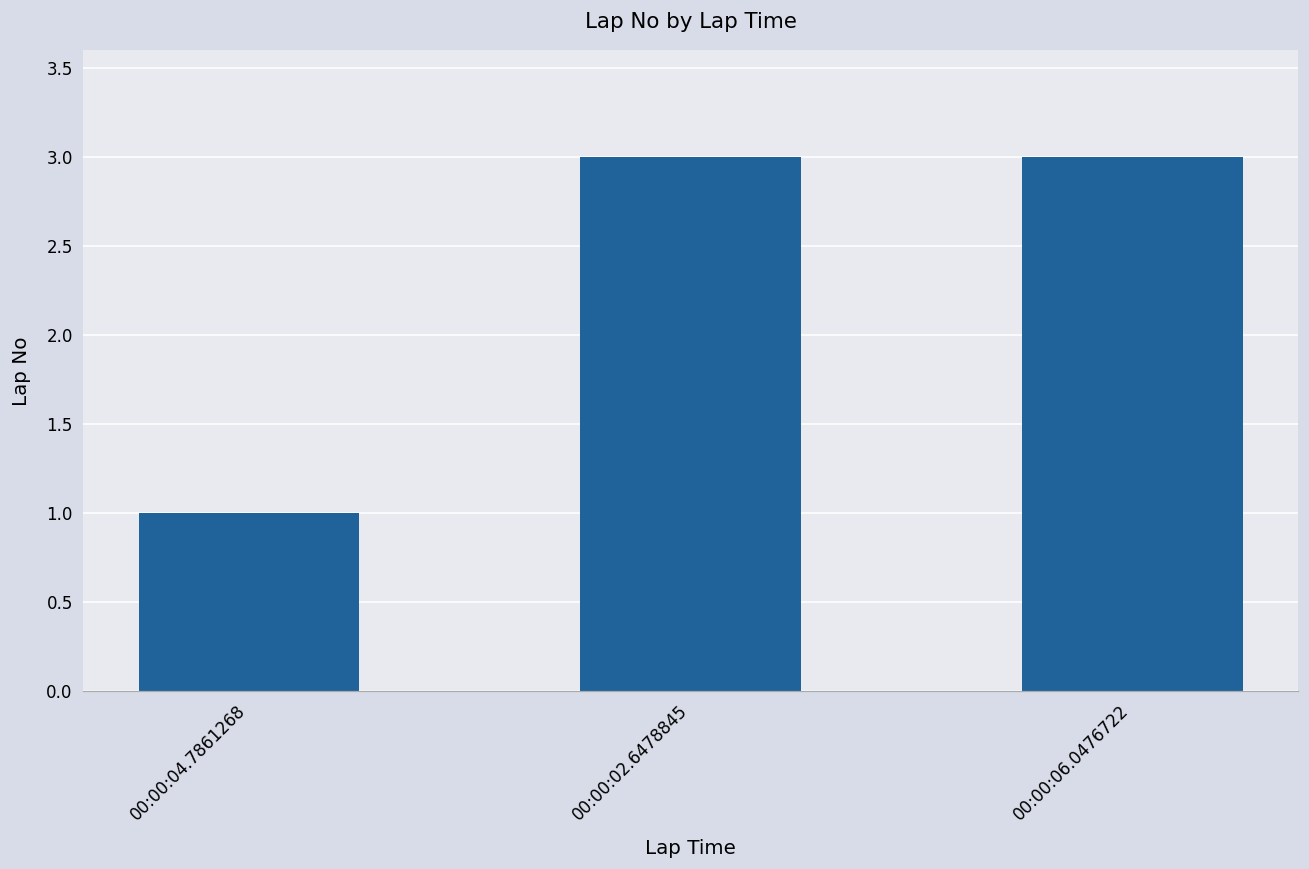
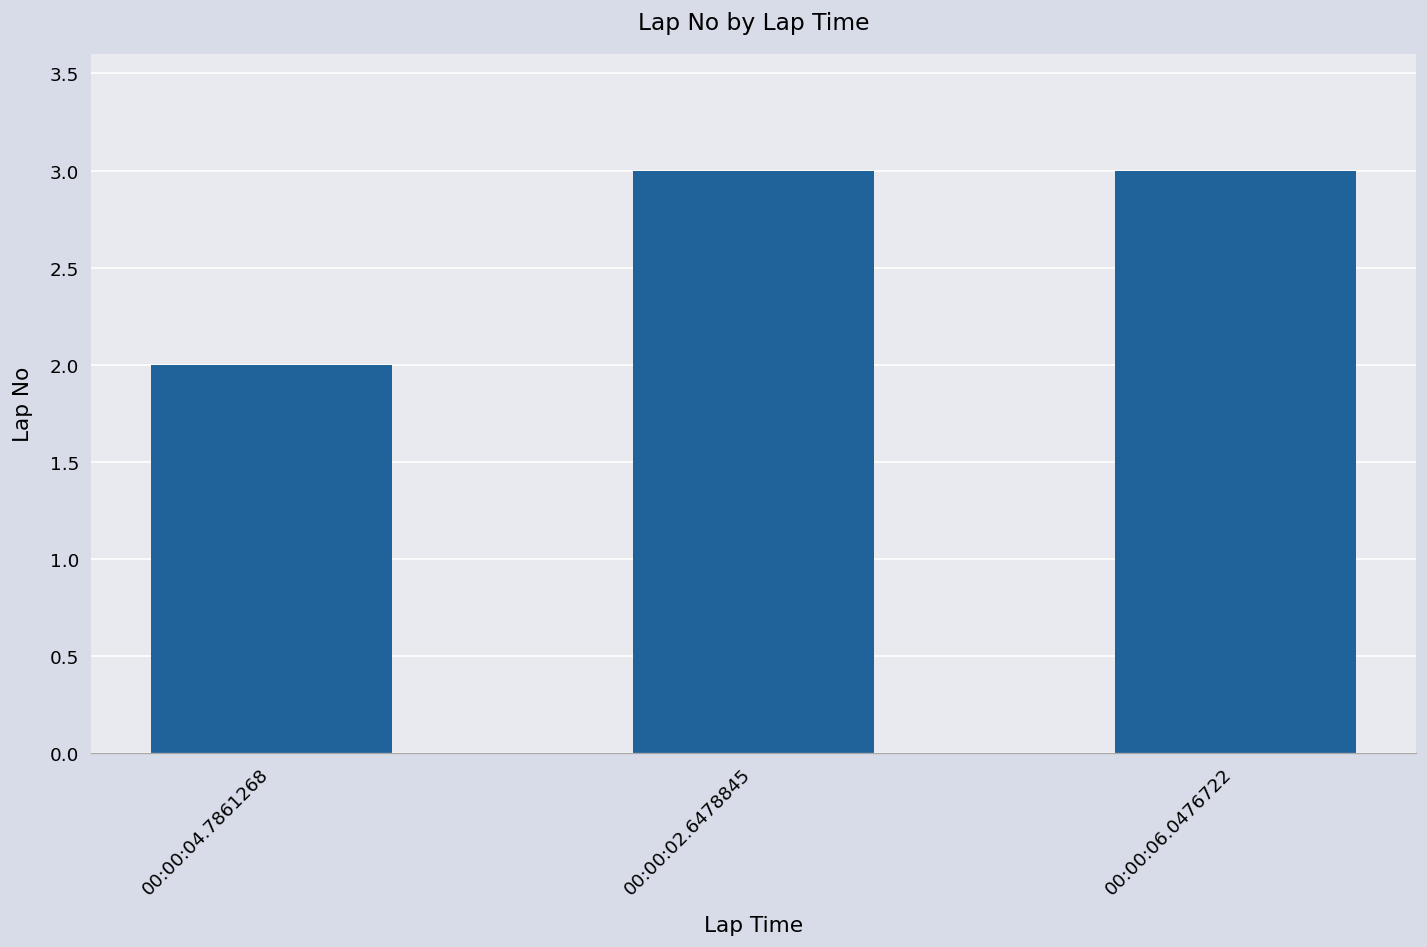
  {
-   "00:00:04.7861268": 1,
+   "00:00:04.7861268": 2,
    "00:00:02.6478845": 3,
    "00:00:06.0476722": 3
  }
